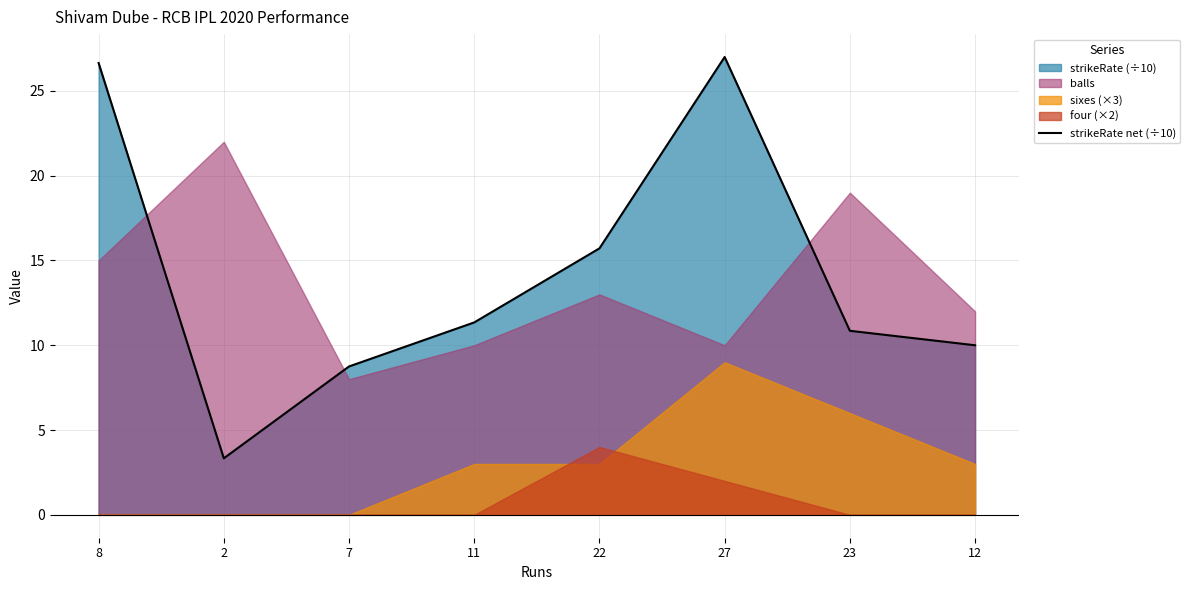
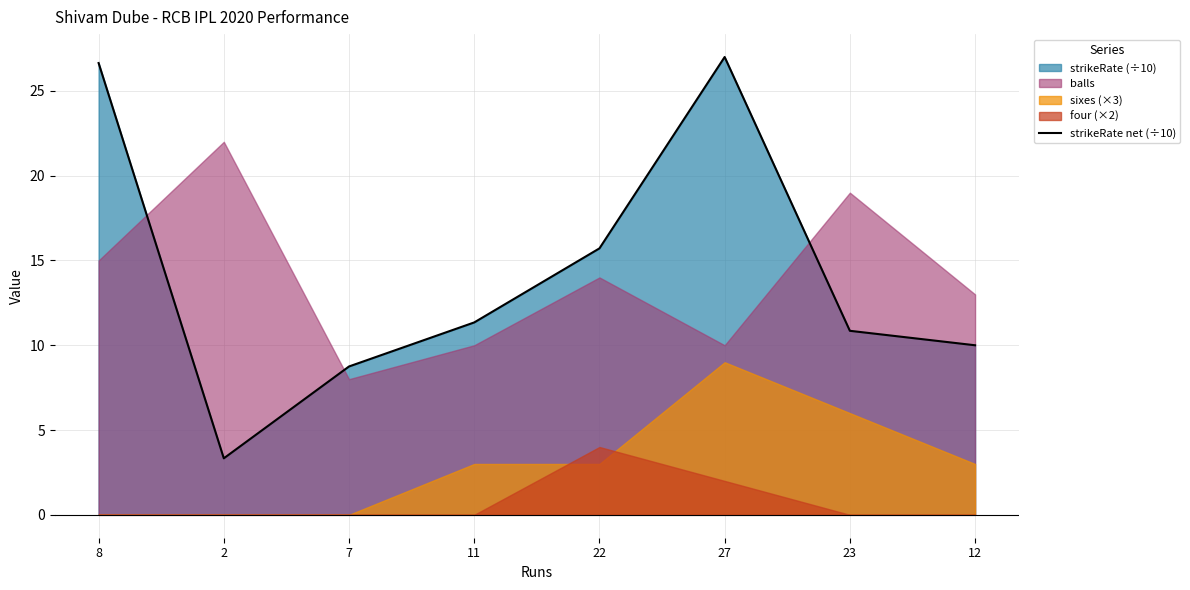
  {
    "strikeRate (÷10)": {
      "8": 26.6,
      "2": 3.3,
      "7": 8.8,
      "11": 11.3,
      "22": 15.7,
      "27": 27,
      "23": 11,
      "12": 10
    },
    "balls": {
      "8": 15,
      "2": 22,
      "7": 8,
      "11": 10,
-     "22": 13,
+     "22": 14,
      "27": 10,
      "23": 19,
-     "12": 12
+     "12": 13
    },
    "sixes (×3)": {
      "11": 3,
      "22": 3,
      "27": 9,
      "23": 6,
      "12": 3
    },
    "four (×2)": {
      "11": 0,
      "22": 4,
      "27": 2,
      "23": 0,
      "12": 0
    }
  }
